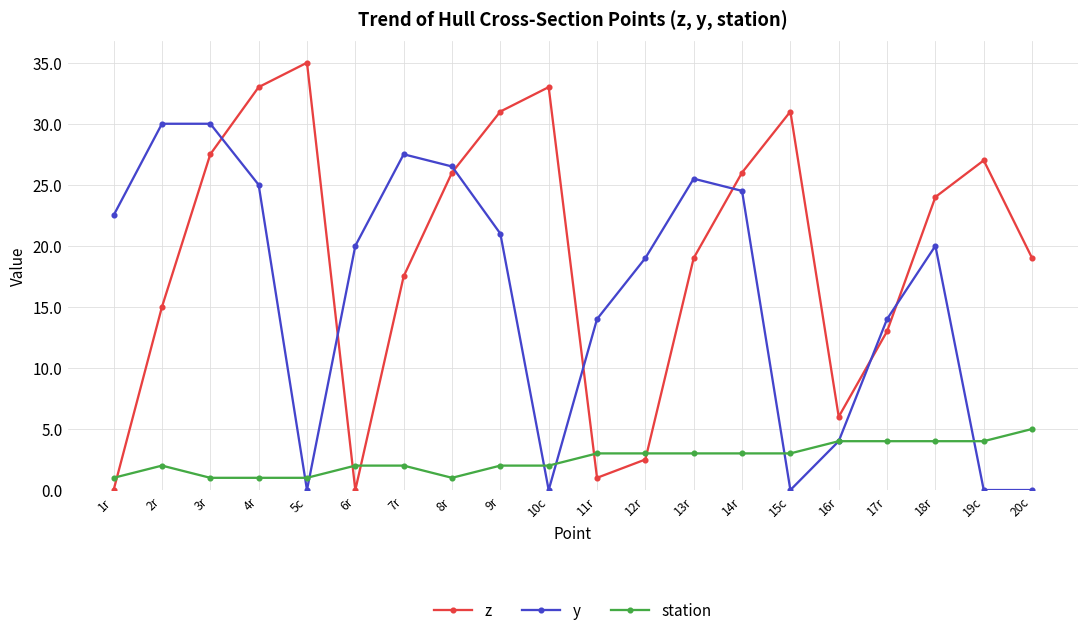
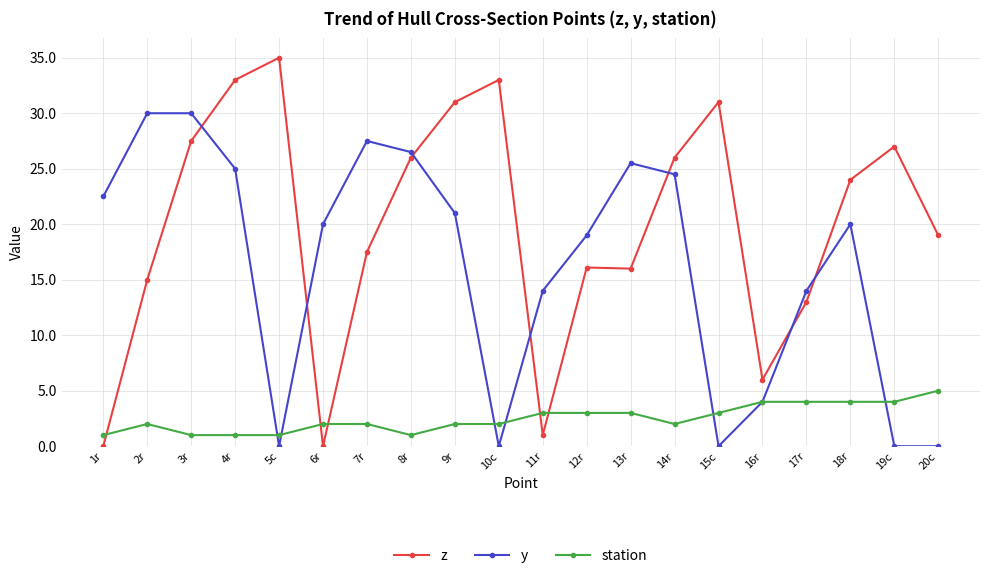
  {
    "z": {
      "1r": 0.0,
      "2r": 15.0,
      "3r": 27.5,
      "4r": 33.0,
      "5c": 35.0,
      "6r": 0.0,
      "7r": 17.5,
      "8r": 26.0,
      "9r": 31.0,
      "10c": 33.0,
      "11r": 1.0,
-     "12r": 2.5,
-     "13r": 19,
+     "12r": 16.1,
+     "13r": 16,
      "14r": 26.0,
      "15c": 31.0,
      "16r": 6.0,
      "17r": 13.0,
      "18r": 24.0,
      "19c": 27.0,
      "20c": 19.0
    },
    "y": {
      "1r": 22.5,
      "2r": 30.0,
      "3r": 30.0,
      "4r": 25.0,
      "5c": 0.0,
      "6r": 20.0,
      "7r": 27.5,
      "8r": 26.5,
      "9r": 21.0,
      "10c": 0.0,
      "11r": 14.0,
      "12r": 19.0,
      "13r": 25.5,
      "14r": 24.5,
      "15c": 0.0,
      "17r": 14.0,
      "18r": 20.0,
      "19c": 0.0,
      "20c": 0.0
    },
    "station": {
      "1r": 1,
      "2r": 2,
      "3r": 1,
      "4r": 1,
      "5c": 1,
      "6r": 2,
      "7r": 2,
      "8r": 1,
      "9r": 2,
      "10c": 2,
      "11r": 3,
      "12r": 3,
      "13r": 3,
-     "14r": 3,
+     "14r": 2,
      "15c": 3,
      "17r": 4,
      "18r": 4,
      "19c": 4,
      "20c": 5
    }
  }
